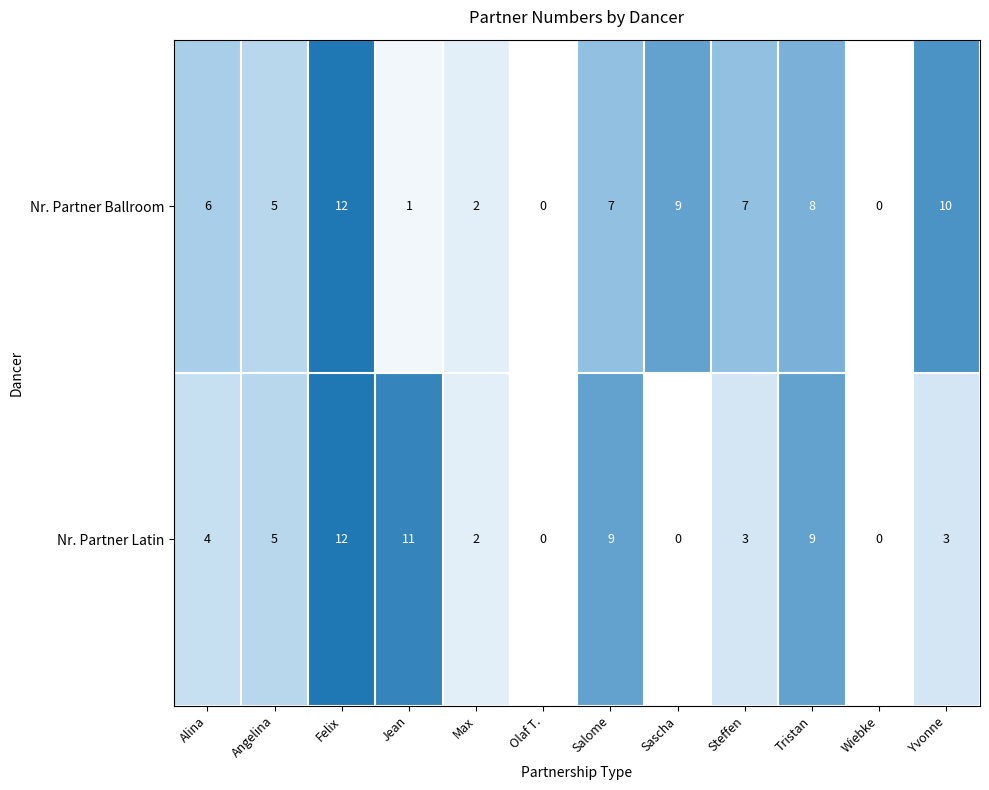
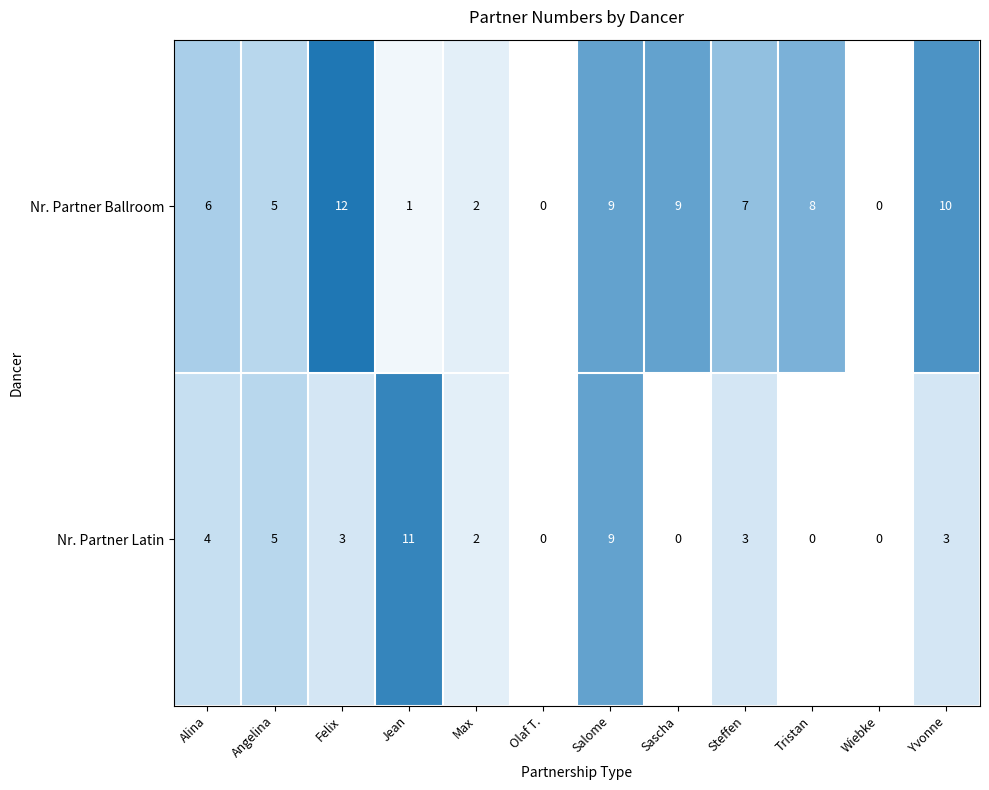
  {
    "Nr. Partner Ballroom": {
      "Alina": 6,
      "Angelina": 5,
      "Felix": 12,
      "Jean": 1,
      "Max": 2,
      "Olaf T.": 0,
-     "Salome": 7,
+     "Salome": 9,
      "Sascha": 9,
      "Steffen": 7,
      "Tristan": 8,
      "Wiebke": 0,
      "Yvonne": 10
    },
    "Nr. Partner Latin": {
      "Alina": 4,
      "Angelina": 5,
-     "Felix": 12,
+     "Felix": 3,
      "Jean": 11,
      "Max": 2,
      "Olaf T.": 0,
      "Salome": 9,
      "Sascha": 0,
      "Steffen": 3,
-     "Tristan": 9,
+     "Tristan": 0,
      "Wiebke": 0,
      "Yvonne": 3
    }
  }
